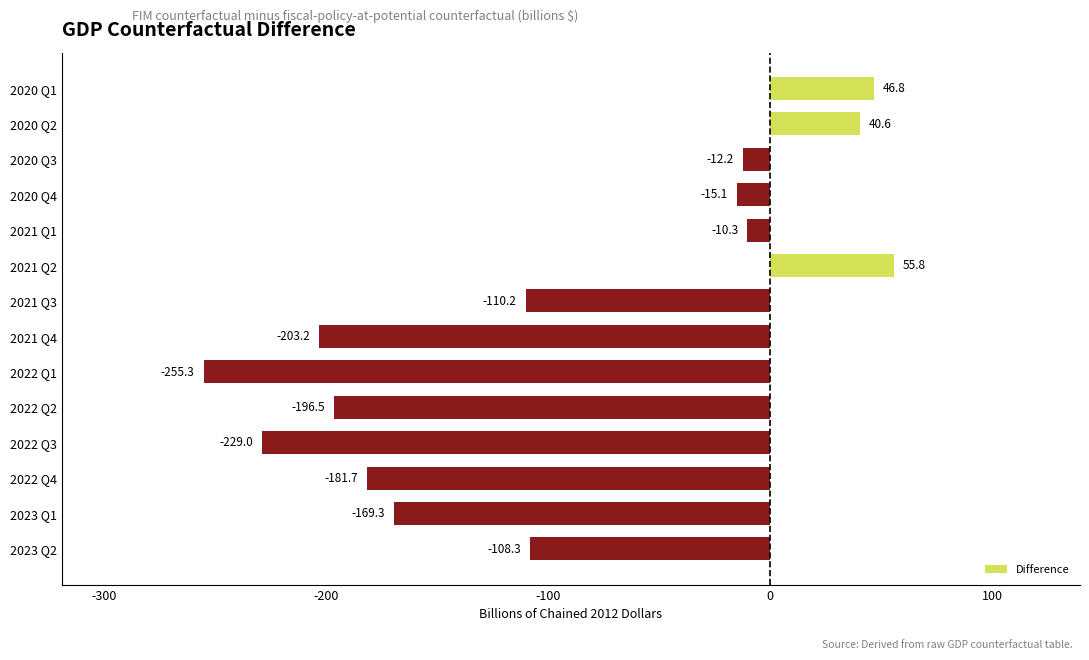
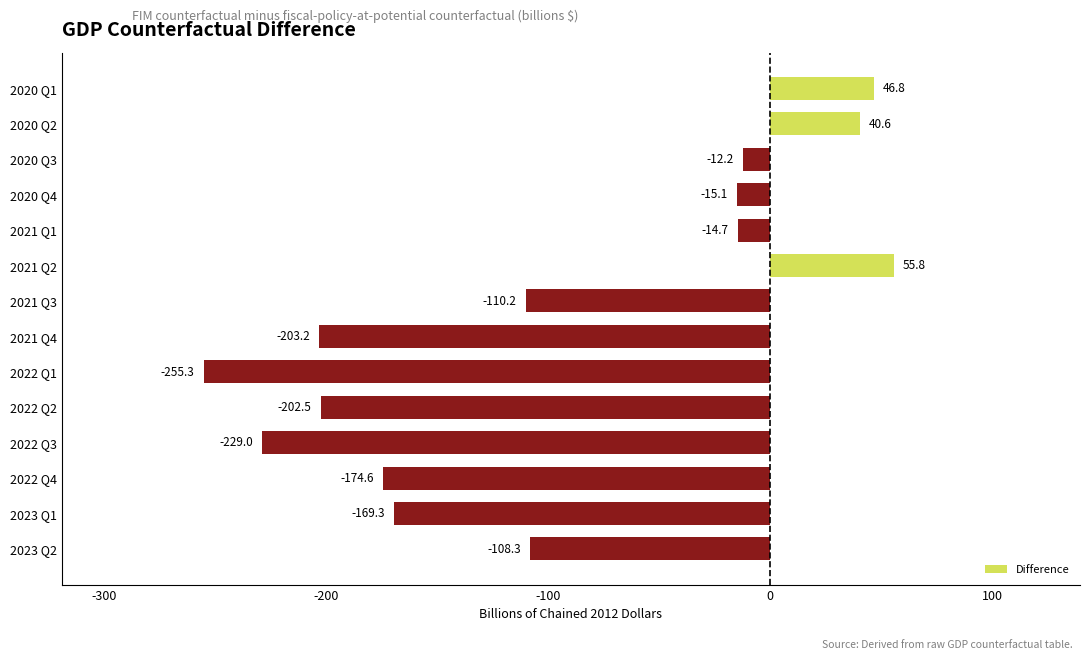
  {
    "2020 Q1": 46.8,
    "2020 Q2": 40.6,
    "2020 Q3": -12.2,
    "2020 Q4": -15.1,
-   "2021 Q1": -10.3,
+   "2021 Q1": -14.7,
    "2021 Q2": 55.8,
    "2021 Q3": -110.2,
    "2021 Q4": -203.2,
    "2022 Q1": -255.3,
-   "2022 Q2": -196.5,
+   "2022 Q2": -202.5,
    "2022 Q3": -229.0,
-   "2022 Q4": -181.7,
+   "2022 Q4": -174.6,
    "2023 Q1": -169.3,
    "2023 Q2": -108.3
  }
